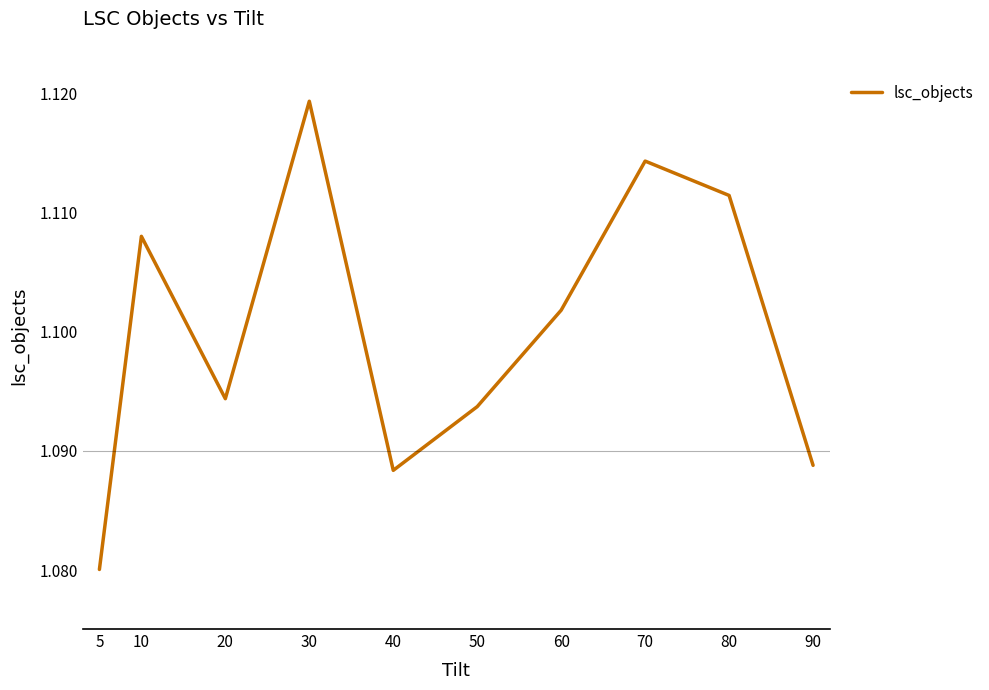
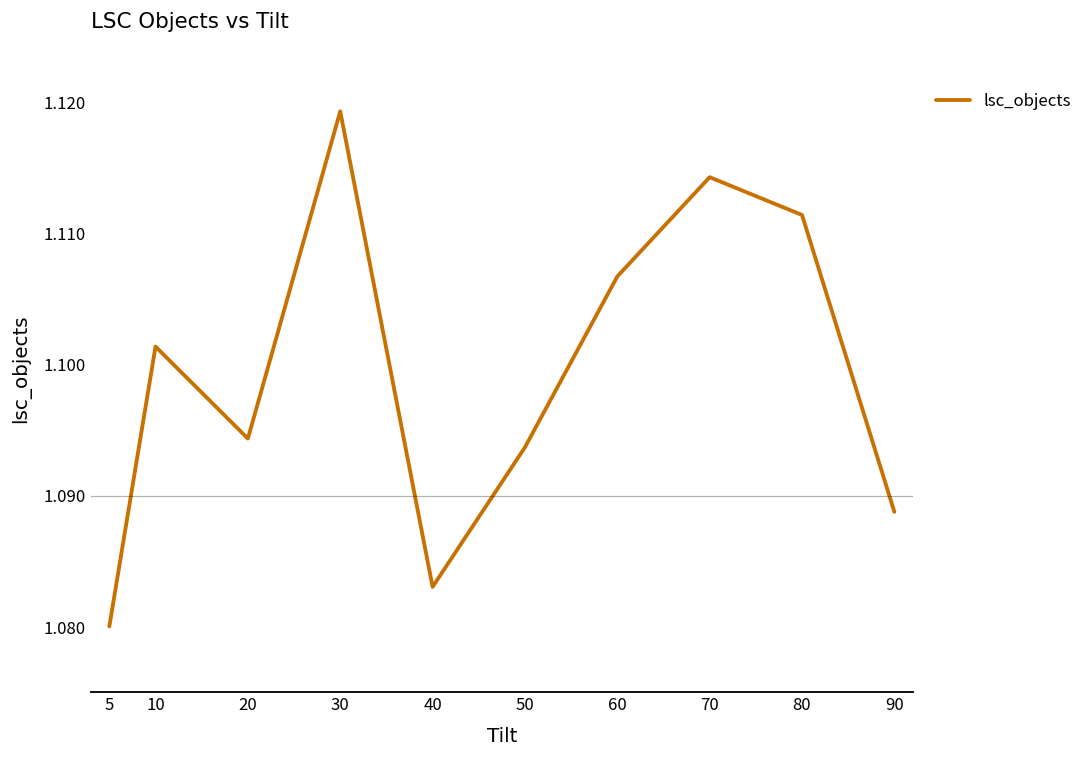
  {
    "5": 1.0800,
-   "10": 1.1080,
+   "10": 1.1014,
    "20": 1.0944,
    "30": 1.1193,
-   "40": 1.0884,
+   "40": 1.0831,
    "50": 1.0937,
-   "60": 1.1018,
+   "60": 1.1067,
    "70": 1.1143,
    "80": 1.1114,
    "90": 1.0888
  }
